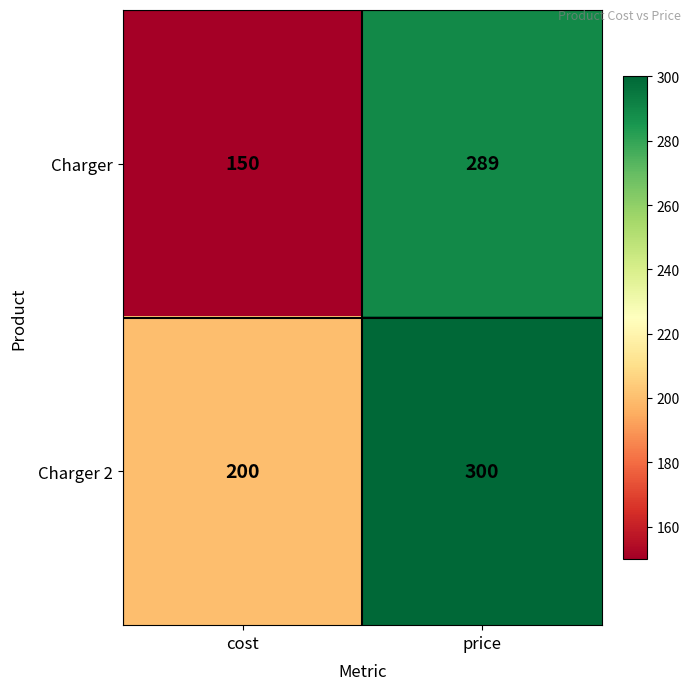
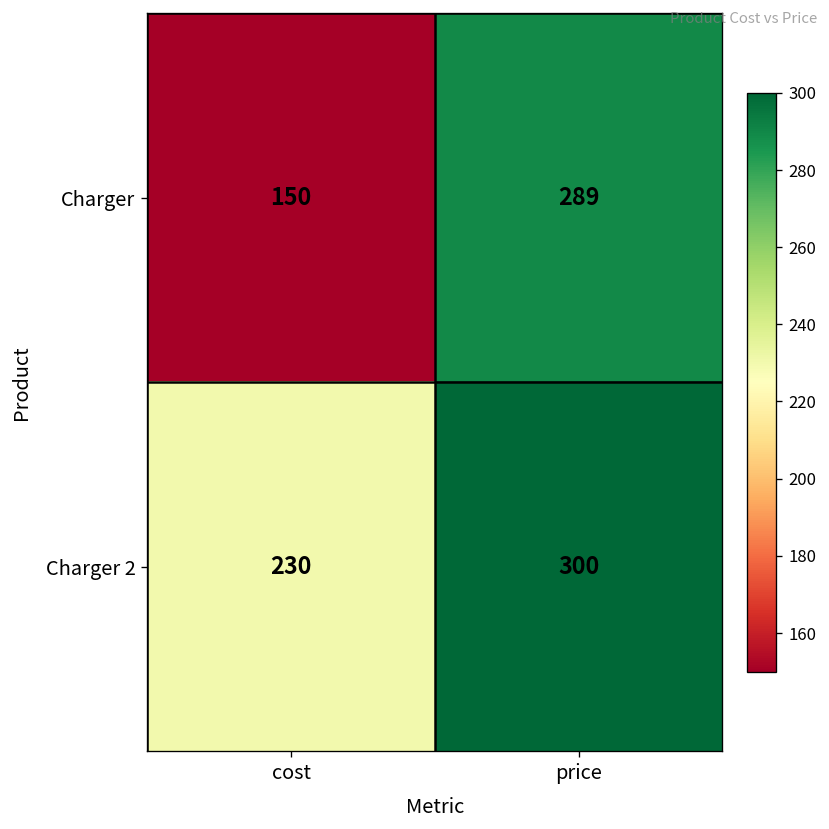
  {
    "Charger": {
      "cost": 150,
      "price": 289
    },
    "Charger 2": {
-     "cost": 200,
+     "cost": 230,
      "price": 300
    }
  }
